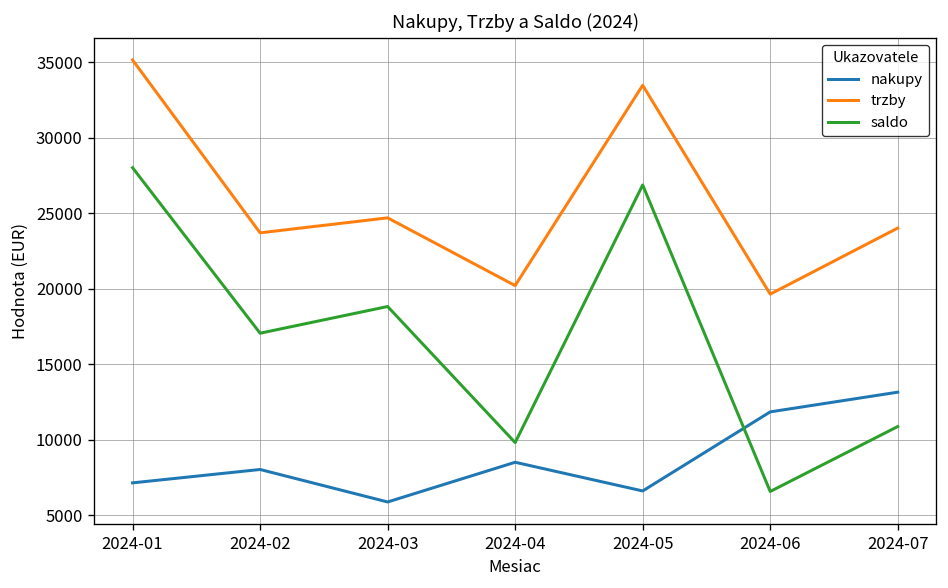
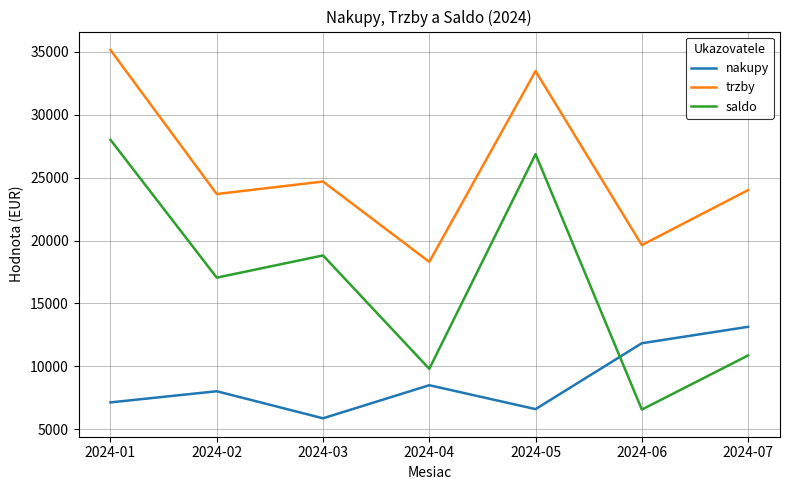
  {
    "nakupy": {
      "2024-01": 7100,
      "2024-02": 8000,
      "2024-03": 5900,
      "2024-04": 8500,
      "2024-05": 6600,
      "2024-06": 11800,
      "2024-07": 13100
    },
    "trzby": {
      "2024-01": 35200,
      "2024-02": 23700,
      "2024-03": 24700,
-     "2024-04": 20200,
+     "2024-04": 18300,
      "2024-05": 33500,
      "2024-06": 19600,
      "2024-07": 24000
    },
    "saldo": {
      "2024-01": 28000,
      "2024-02": 17100,
      "2024-03": 18800,
      "2024-04": 9800,
      "2024-05": 26900,
      "2024-06": 6600,
      "2024-07": 10900
    }
  }
